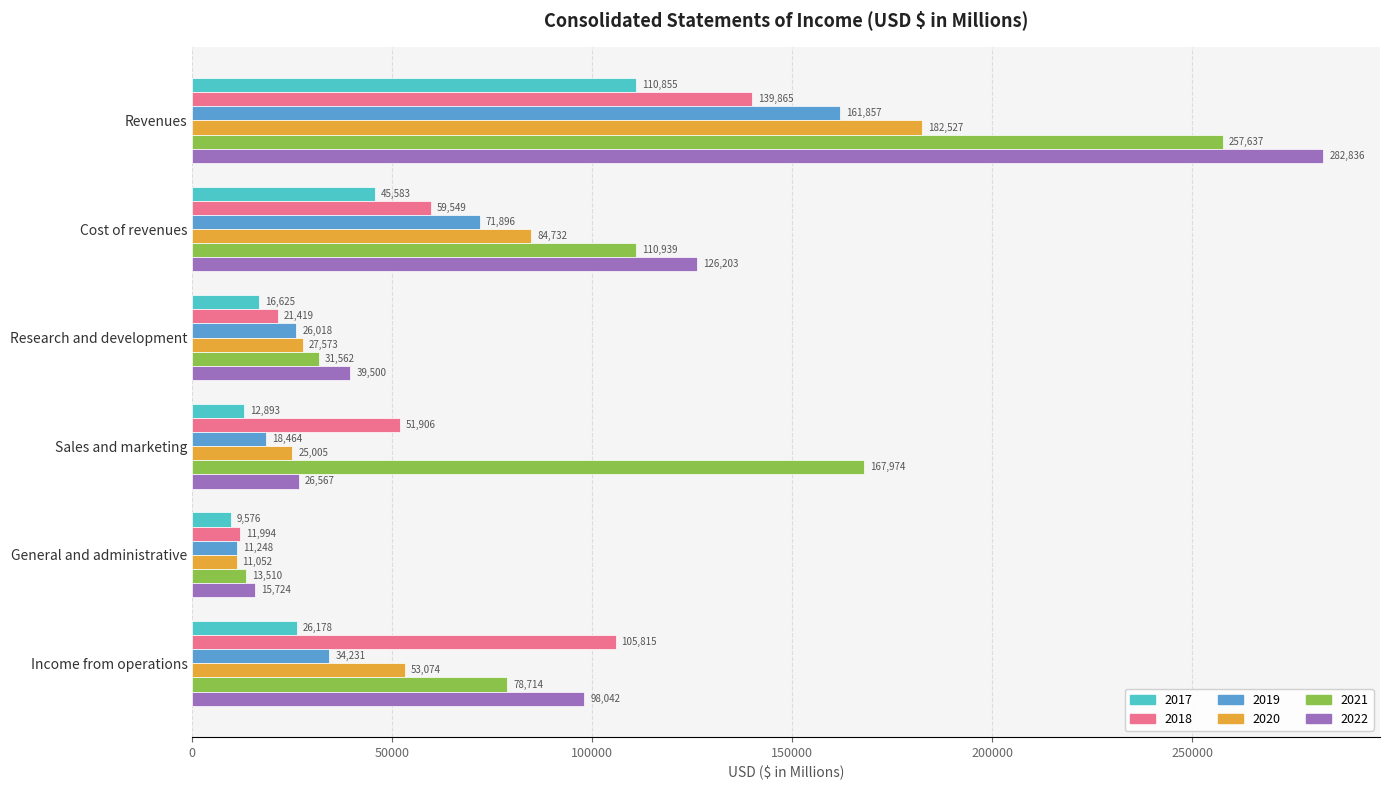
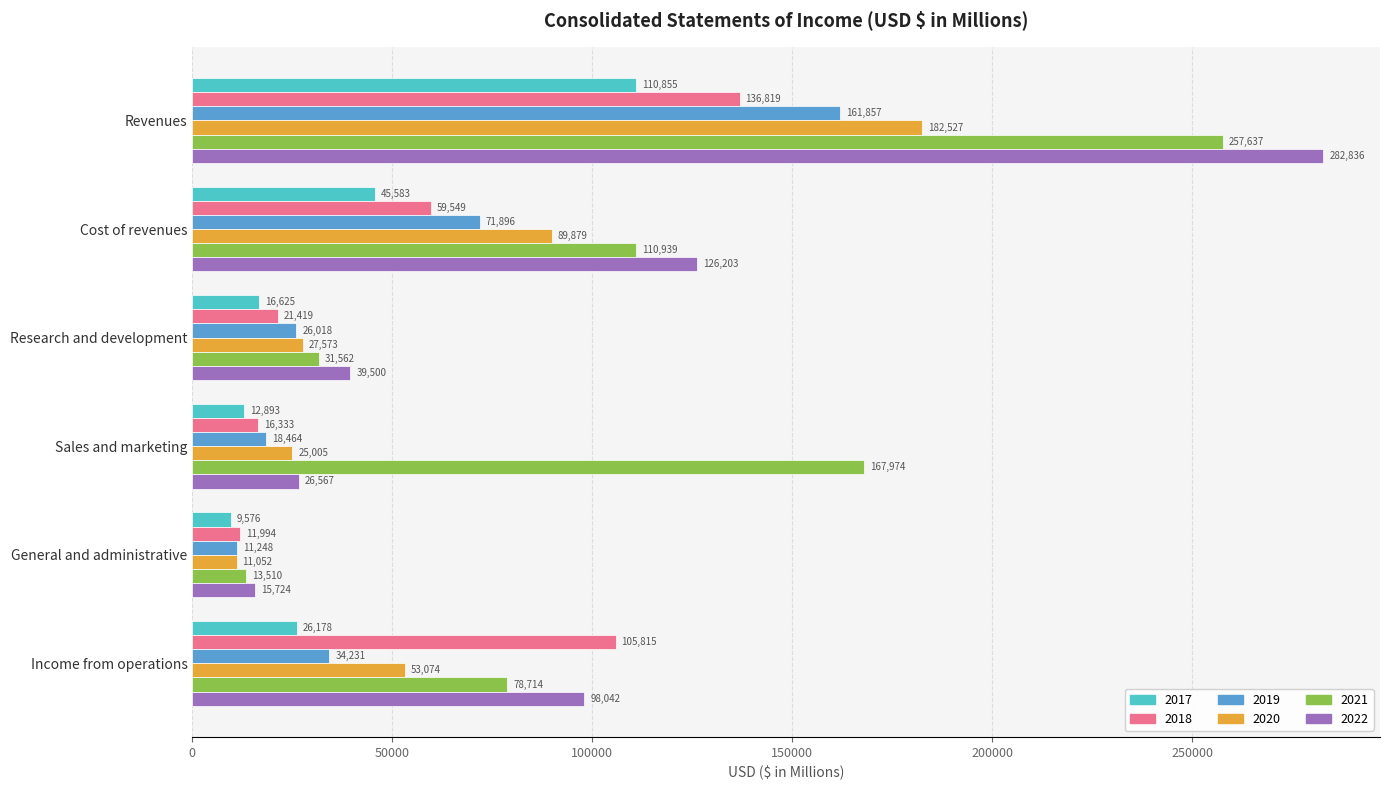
  {
    "2018": {
-     "Revenues": "139,865",
+     "Revenues": "136,819",
      "Cost of revenues": "59,549",
      "Research and development": "21,419",
-     "Sales and marketing": "51,906",
+     "Sales and marketing": "16,333",
      "General and administrative": "11,994",
      "Income from operations": "105,815"
    },
    "2020": {
      "Revenues": "182,527",
-     "Cost of revenues": "84,732",
+     "Cost of revenues": "89,879",
      "Research and development": "27,573",
      "Sales and marketing": "25,005",
      "General and administrative": "11,052",
      "Income from operations": "53,074"
    },
    "2021": {
      "Revenues": "257,637",
      "Cost of revenues": "110,939",
      "Research and development": "31,562",
      "Sales and marketing": "167,974",
      "General and administrative": "13,510",
      "Income from operations": "78,714"
    },
    "2022": {
      "Revenues": "282,836",
      "Cost of revenues": "126,203",
      "Research and development": "39,500",
      "Sales and marketing": "26,567",
      "General and administrative": "15,724",
      "Income from operations": "98,042"
    }
  }
